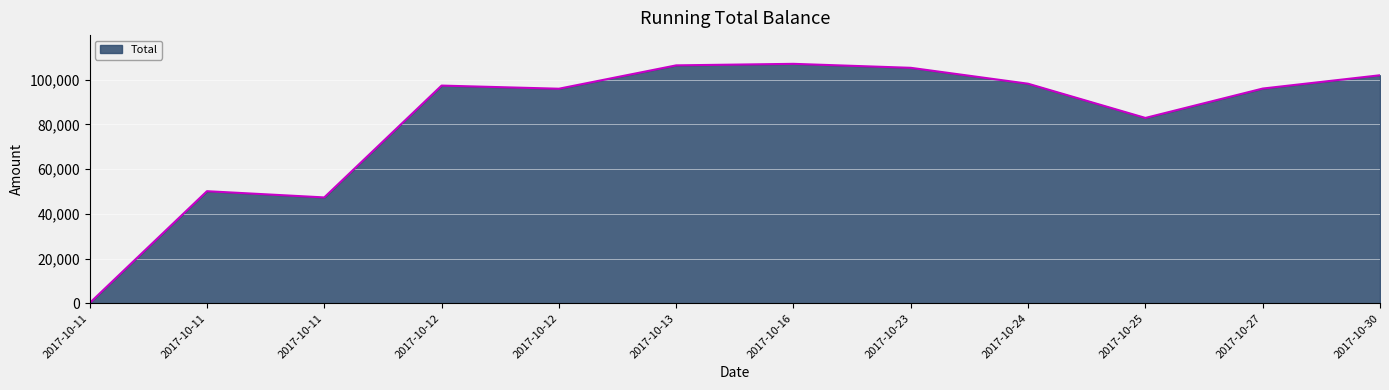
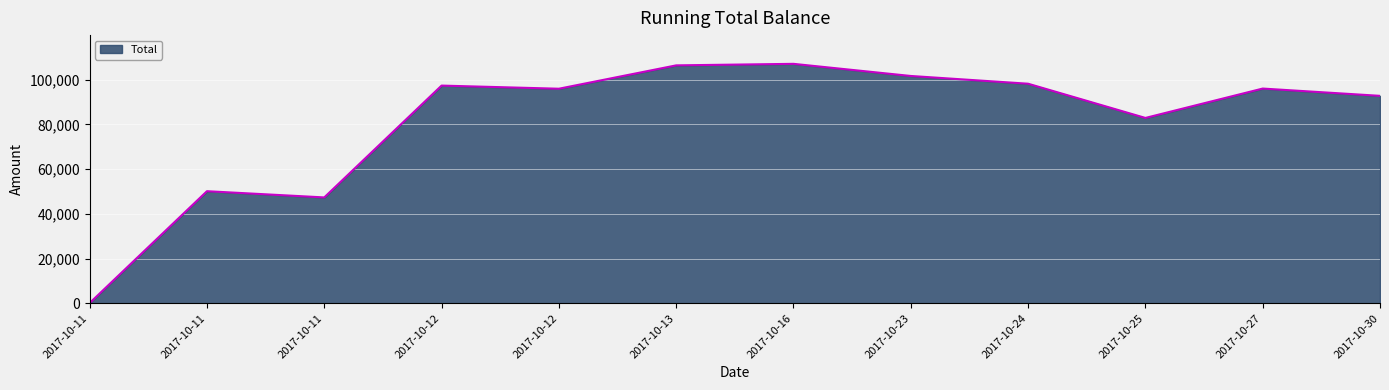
  {
    "2017-10-13": "106,000",
    "2017-10-16": "107,000",
-   "2017-10-23": "105,000",
+   "2017-10-23": "102,000",
    "2017-10-24": "98,000",
    "2017-10-25": "83,000",
    "2017-10-27": "96,000",
-   "2017-10-30": "102,000"
+   "2017-10-30": "93,000"
  }
